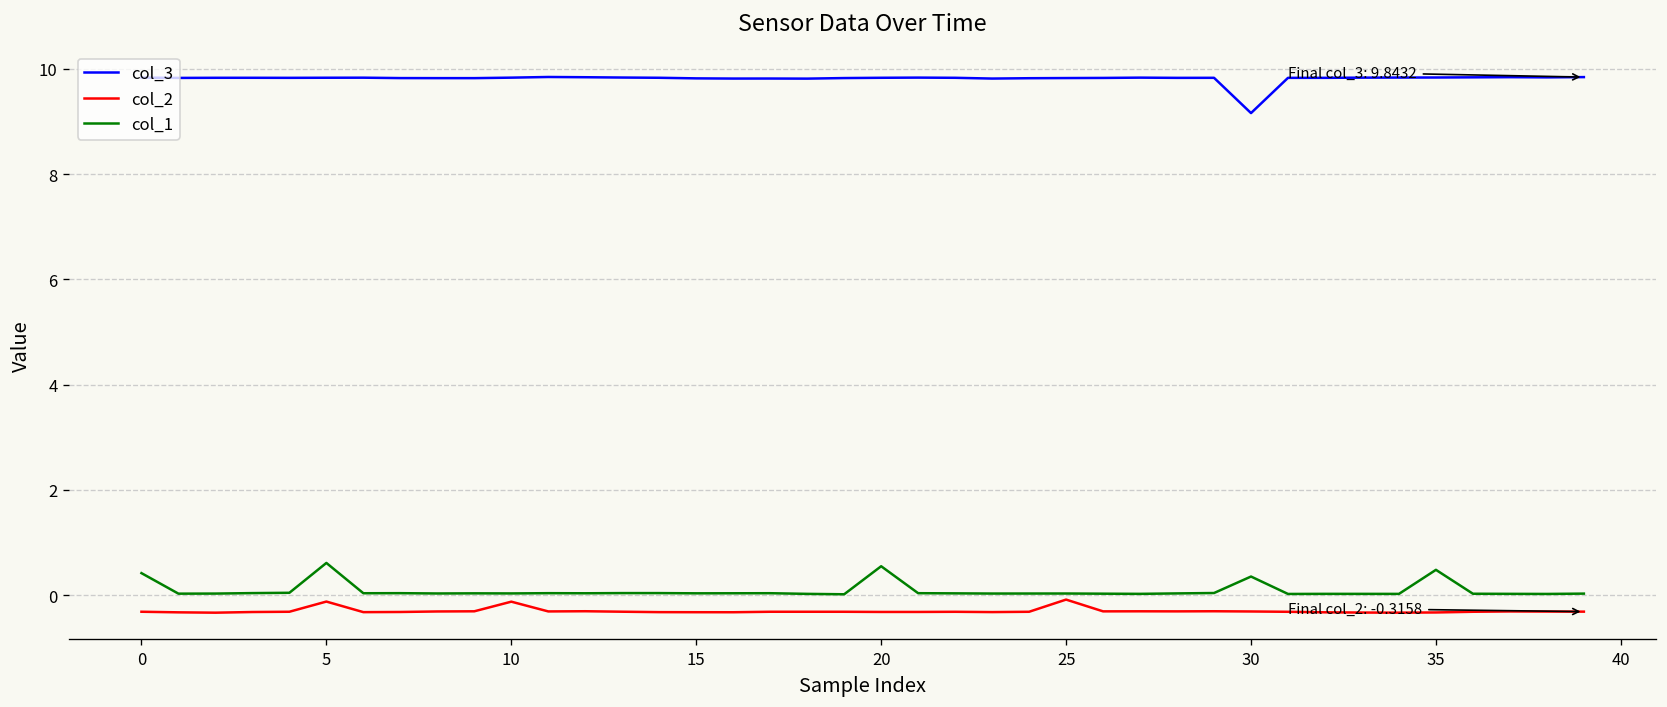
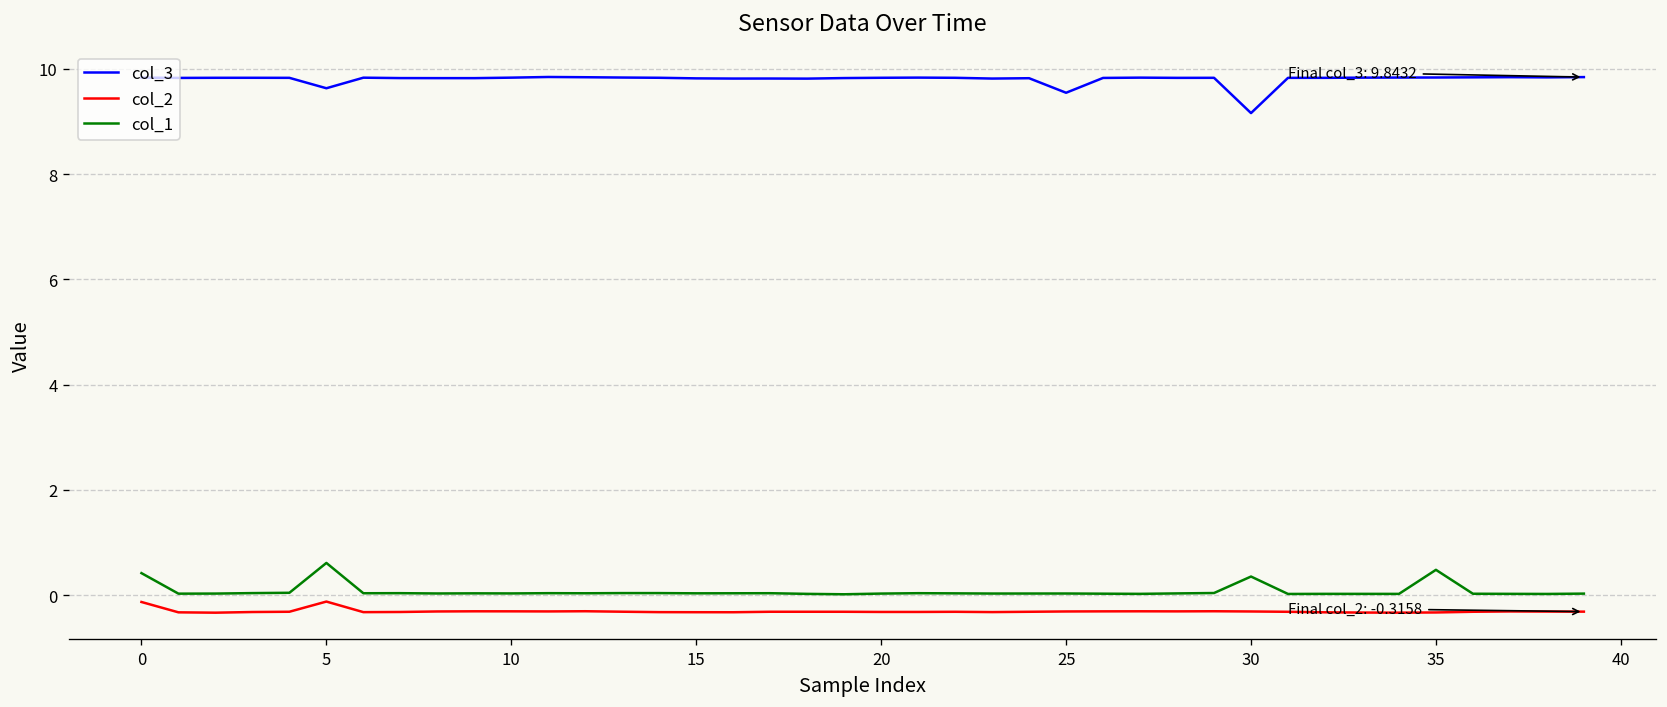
  {
    "col_3": {
-     "5": 9.8,
+     "5": 9.6,
      "10": 9.8,
      "15": 9.8,
      "20": 9.8,
-     "25": 9.8,
+     "25": 9.5,
      "30": 9.2
    },
    "col_2": {
-     "0": -0.3,
+     "0": -0.1,
      "5": -0.1,
-     "10": -0.1,
+     "10": -0.3,
      "15": -0.3,
      "20": -0.3,
-     "25": -0.1,
+     "25": -0.3,
      "30": -0.3
    },
    "col_1": {
      "0": 0.4,
      "5": 0.6,
      "10": 0.0,
      "15": 0.0,
-     "20": 0.5,
+     "20": 0.0,
      "25": 0.0,
      "30": 0.4,
      "35": 0.5
    }
  }
